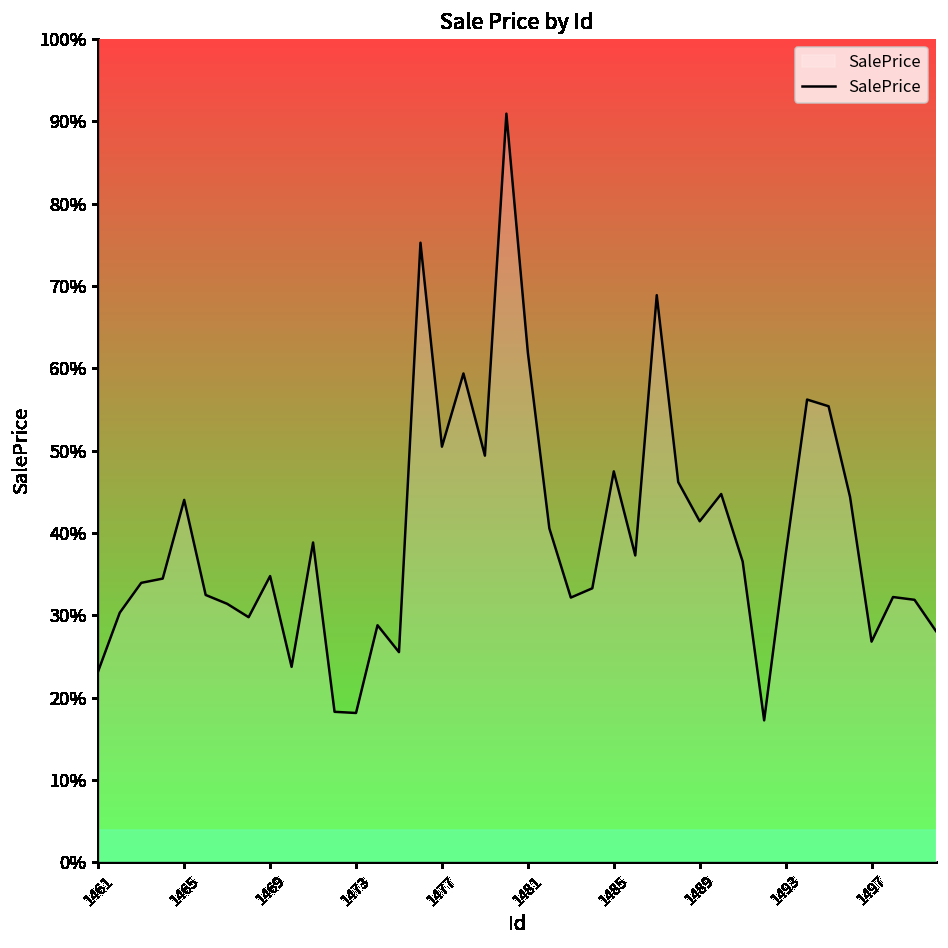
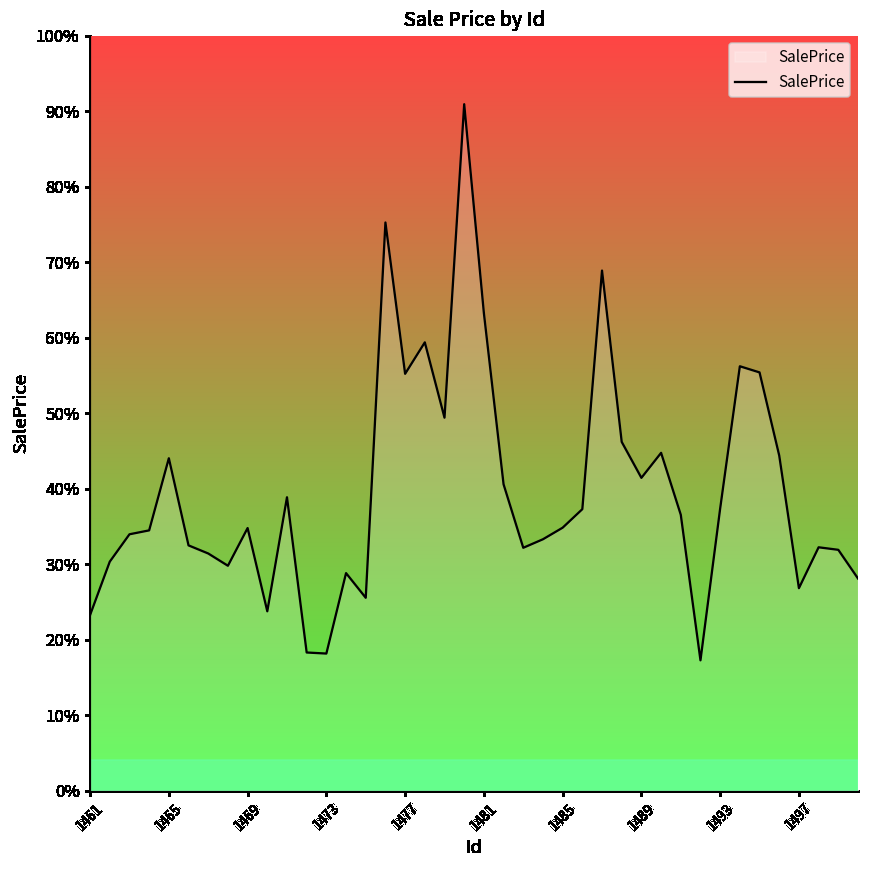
  {
    "1461": "23%",
    "1465": "44%",
    "1469": "35%",
    "1473": "18%",
-   "1477": "50%",
-   "1481": "62%",
-   "1485": "47%",
+   "1477": "55%",
+   "1481": "63%",
+   "1485": "35%",
    "1489": "41%",
    "1493": "37%",
    "1497": "27%"
  }
